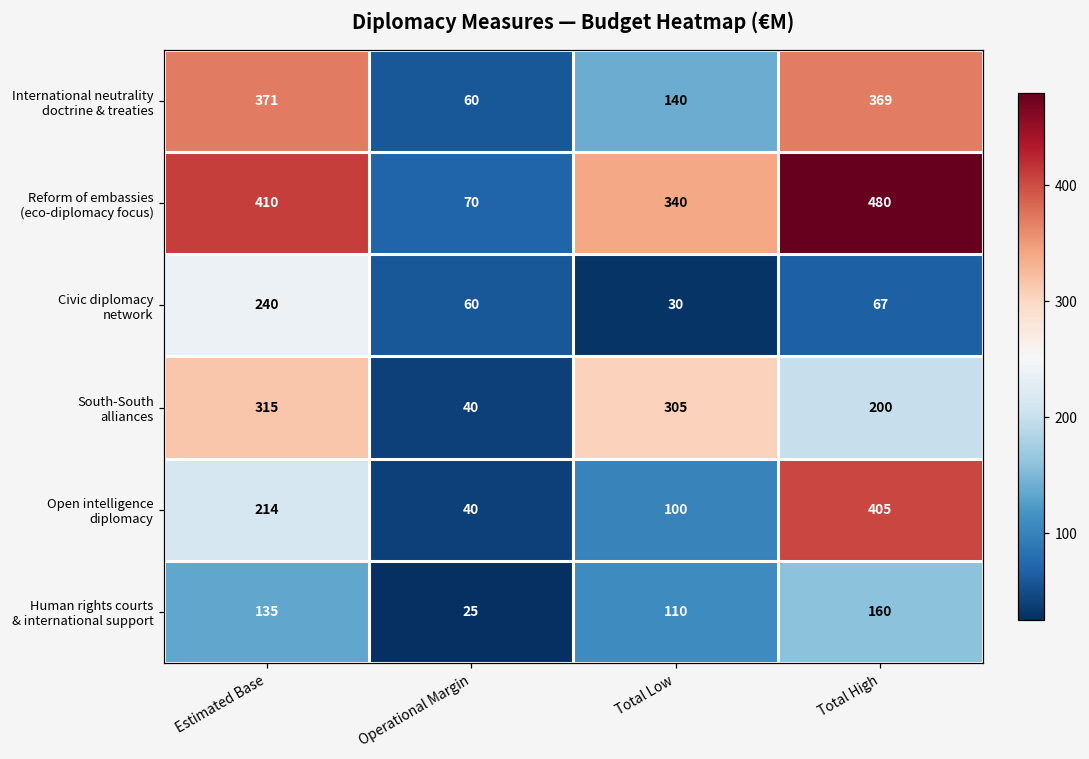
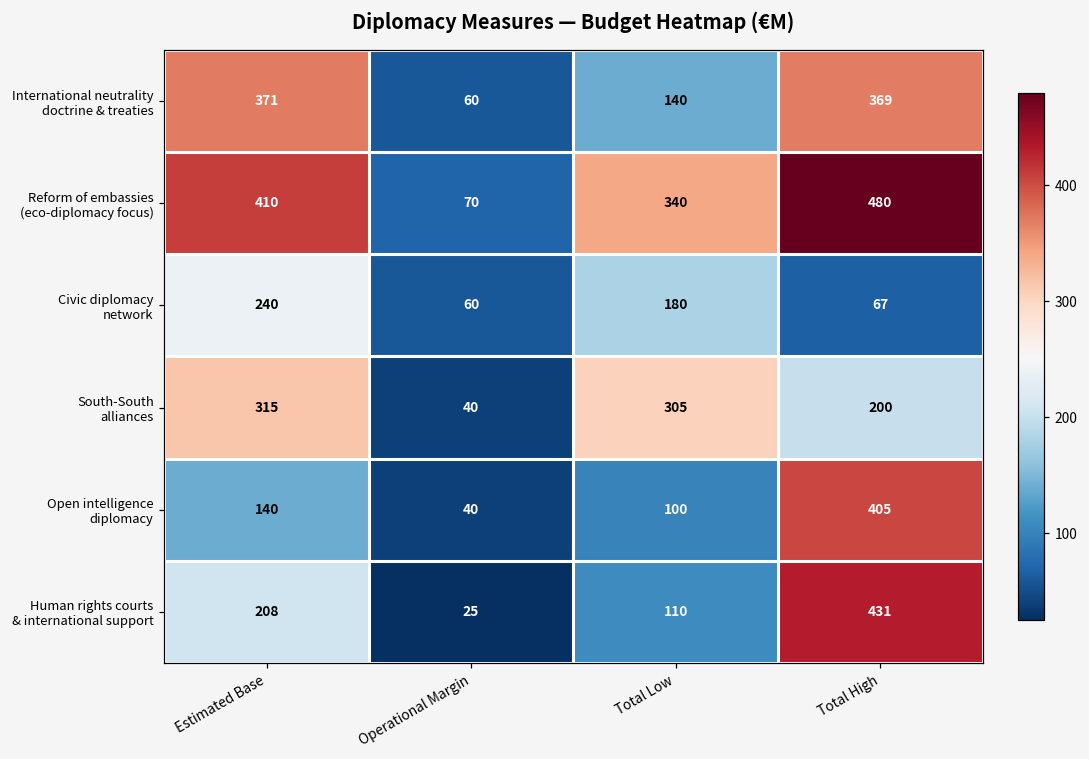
  {
    "International neutrality doctrine & treaties": {
      "Estimated Base": 371,
      "Operational Margin": 60,
      "Total Low": 140,
      "Total High": 369
    },
    "Reform of embassies (eco-diplomacy focus)": {
      "Estimated Base": 410,
      "Operational Margin": 70,
      "Total Low": 340,
      "Total High": 480
    },
    "Civic diplomacy network": {
      "Estimated Base": 240,
      "Operational Margin": 60,
-     "Total Low": 30,
+     "Total Low": 180,
      "Total High": 67
    },
    "South-South alliances": {
      "Estimated Base": 315,
      "Operational Margin": 40,
      "Total Low": 305,
      "Total High": 200
    },
    "Open intelligence diplomacy": {
-     "Estimated Base": 214,
+     "Estimated Base": 140,
      "Operational Margin": 40,
      "Total Low": 100,
      "Total High": 405
    },
    "Human rights courts & international support": {
-     "Estimated Base": 135,
+     "Estimated Base": 208,
      "Operational Margin": 25,
      "Total Low": 110,
-     "Total High": 160
+     "Total High": 431
    }
  }
